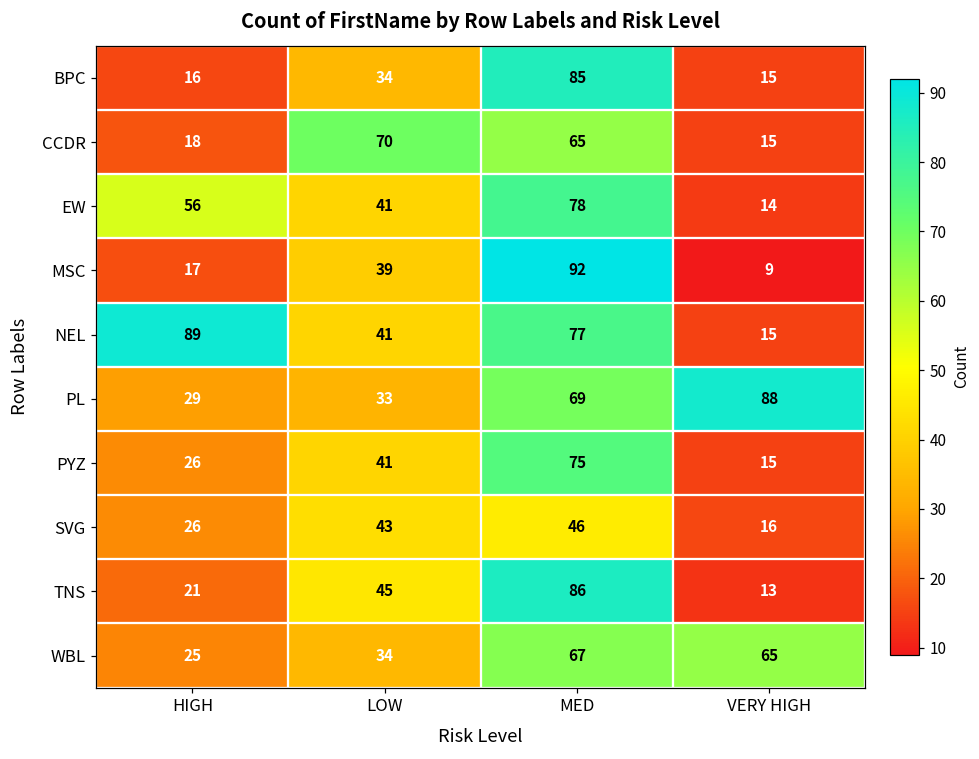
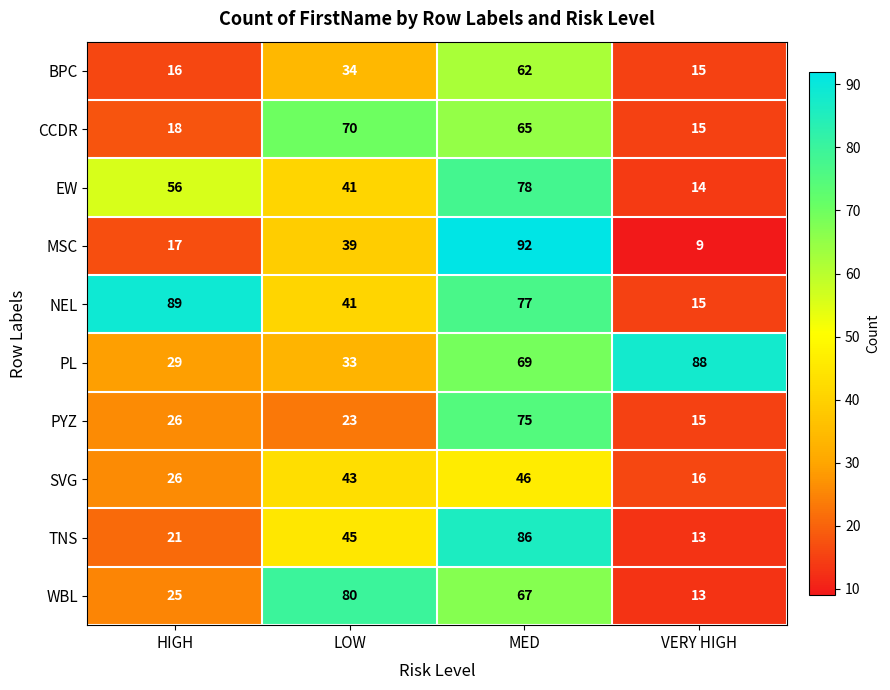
  {
    "BPC": {
      "HIGH": 16,
      "LOW": 34,
-     "MED": 85,
+     "MED": 62,
      "VERY HIGH": 15
    },
    "CCDR": {
      "HIGH": 18,
      "LOW": 70,
      "MED": 65,
      "VERY HIGH": 15
    },
    "EW": {
      "HIGH": 56,
      "LOW": 41,
      "MED": 78,
      "VERY HIGH": 14
    },
    "MSC": {
      "HIGH": 17,
      "LOW": 39,
      "MED": 92,
      "VERY HIGH": 9
    },
    "NEL": {
      "HIGH": 89,
      "LOW": 41,
      "MED": 77,
      "VERY HIGH": 15
    },
    "PL": {
      "HIGH": 29,
      "LOW": 33,
      "MED": 69,
      "VERY HIGH": 88
    },
    "PYZ": {
      "HIGH": 26,
-     "LOW": 41,
+     "LOW": 23,
      "MED": 75,
      "VERY HIGH": 15
    },
    "SVG": {
      "HIGH": 26,
      "LOW": 43,
      "MED": 46,
      "VERY HIGH": 16
    },
    "TNS": {
      "HIGH": 21,
      "LOW": 45,
      "MED": 86,
      "VERY HIGH": 13
    },
    "WBL": {
      "HIGH": 25,
-     "LOW": 34,
+     "LOW": 80,
      "MED": 67,
-     "VERY HIGH": 65
+     "VERY HIGH": 13
    }
  }
